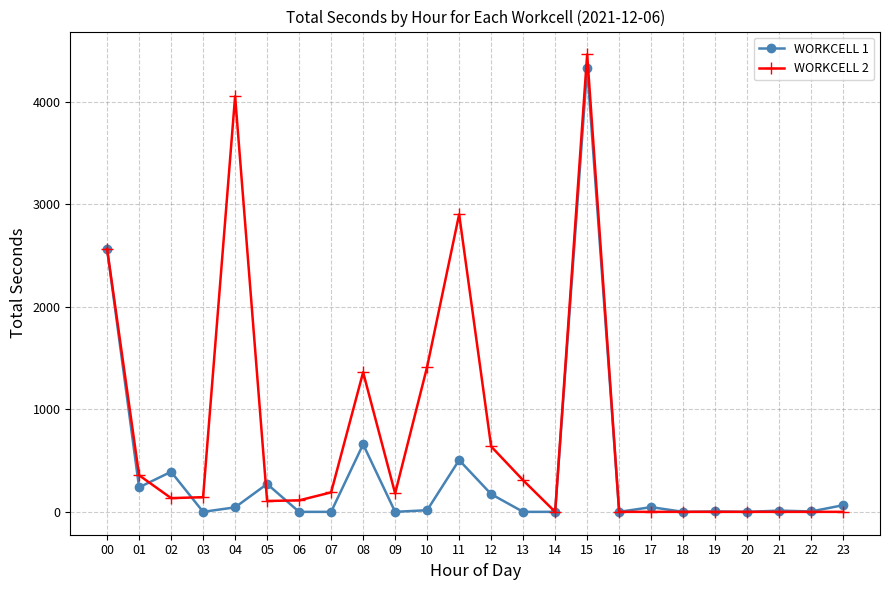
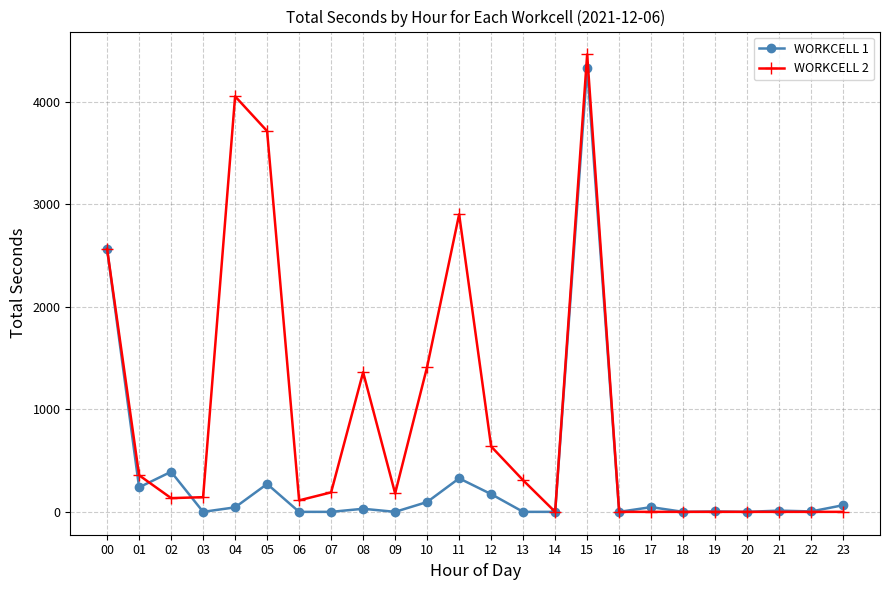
  {
    "WORKCELL 1": {
      "01": 240,
      "02": 390,
      "03": 0,
      "04": 40,
      "05": 270,
      "06": 0,
      "07": 0,
-     "08": 660,
+     "08": 30,
      "09": 0,
-     "10": 20,
-     "11": 510,
+     "10": 100,
+     "11": 330,
      "12": 170,
      "13": 0,
      "15": 4330,
      "17": 50,
      "23": 70
    },
    "WORKCELL 2": {
      "01": 360,
      "02": 130,
      "03": 140,
      "04": 4050,
-     "05": 110,
+     "05": 3720,
      "06": 110,
      "07": 190,
      "08": 1360,
      "09": 180,
      "10": 1420,
      "11": 2900,
      "12": 640,
      "13": 310,
      "15": 4460,
      "17": 0,
      "23": 0
    }
  }
